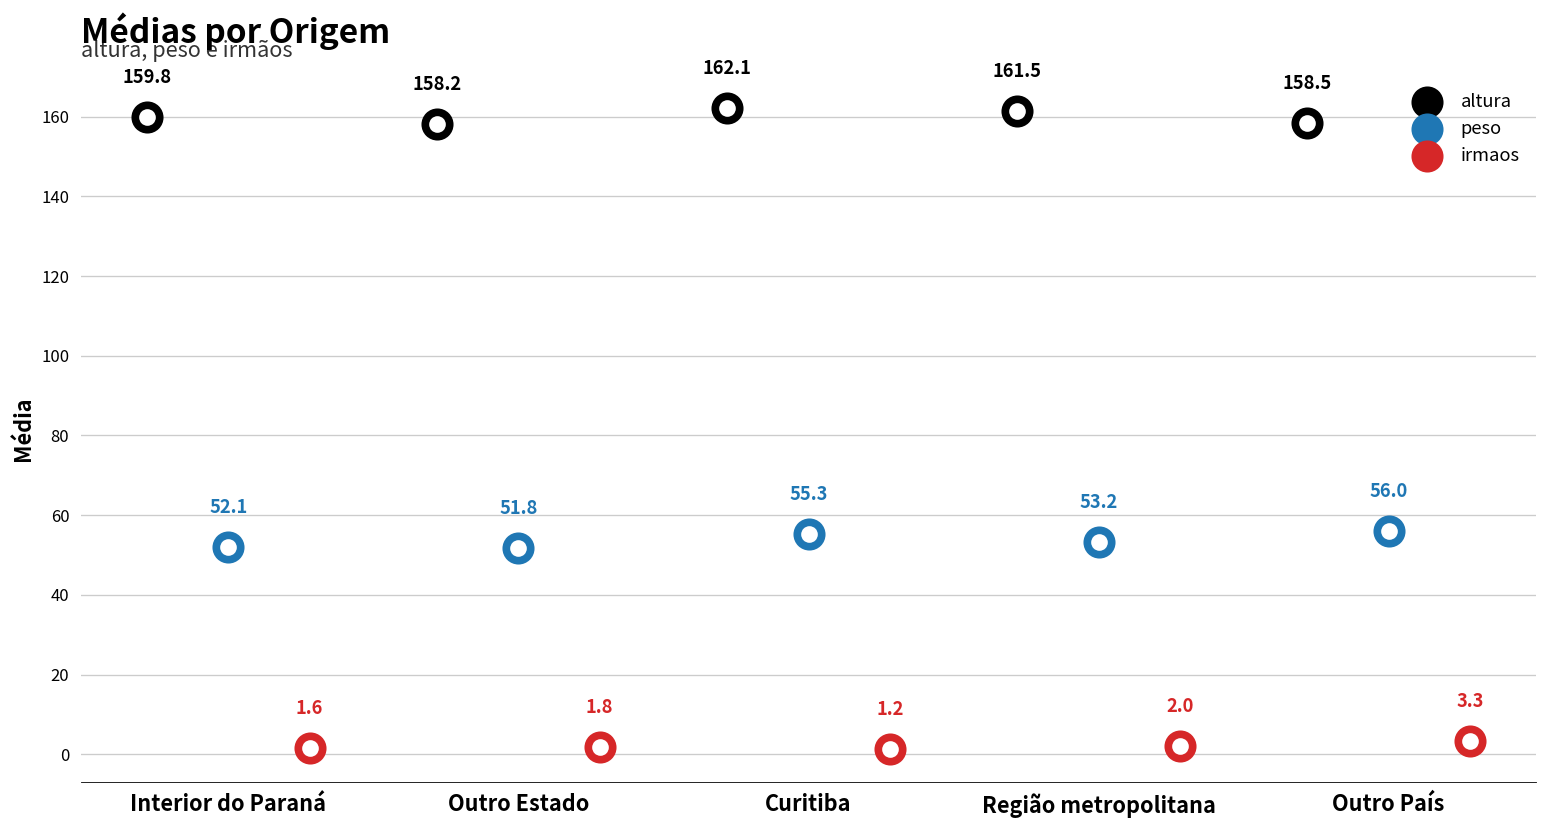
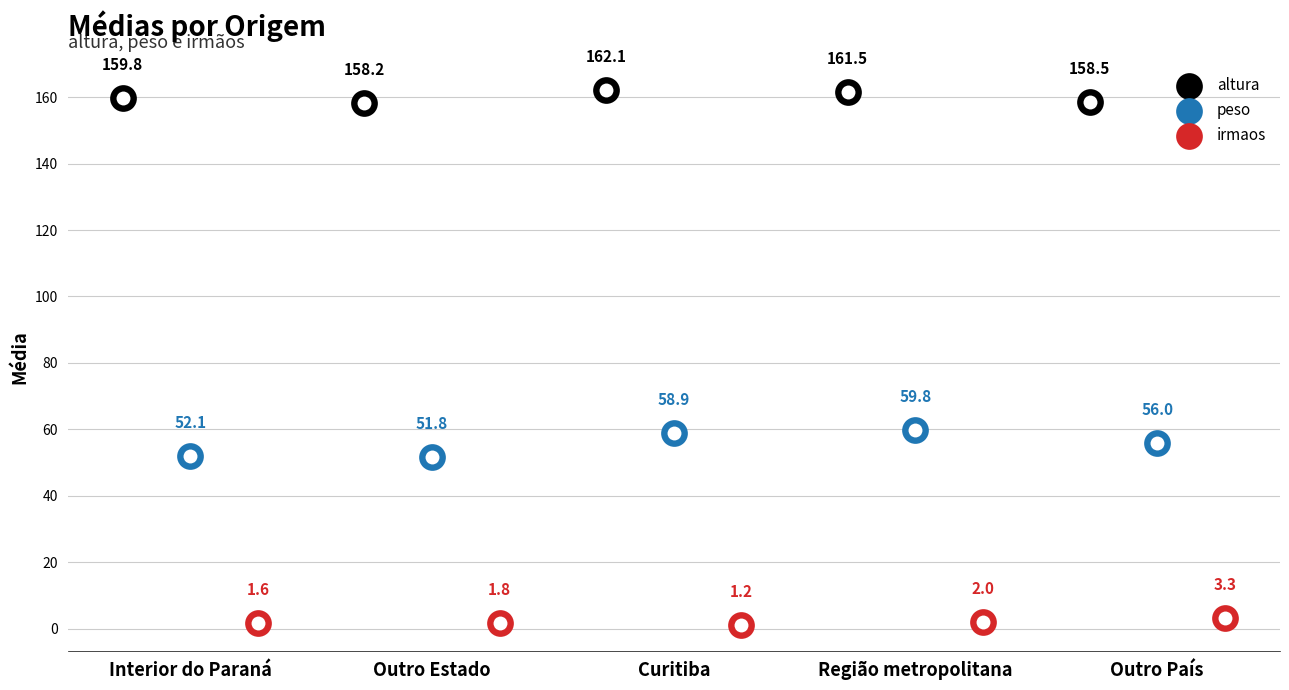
  {
    "peso": {
-     "Curitiba": 55.3,
-     "Região metropolitana": 53.2
+     "Curitiba": 58.9,
+     "Região metropolitana": 59.8
    }
  }
